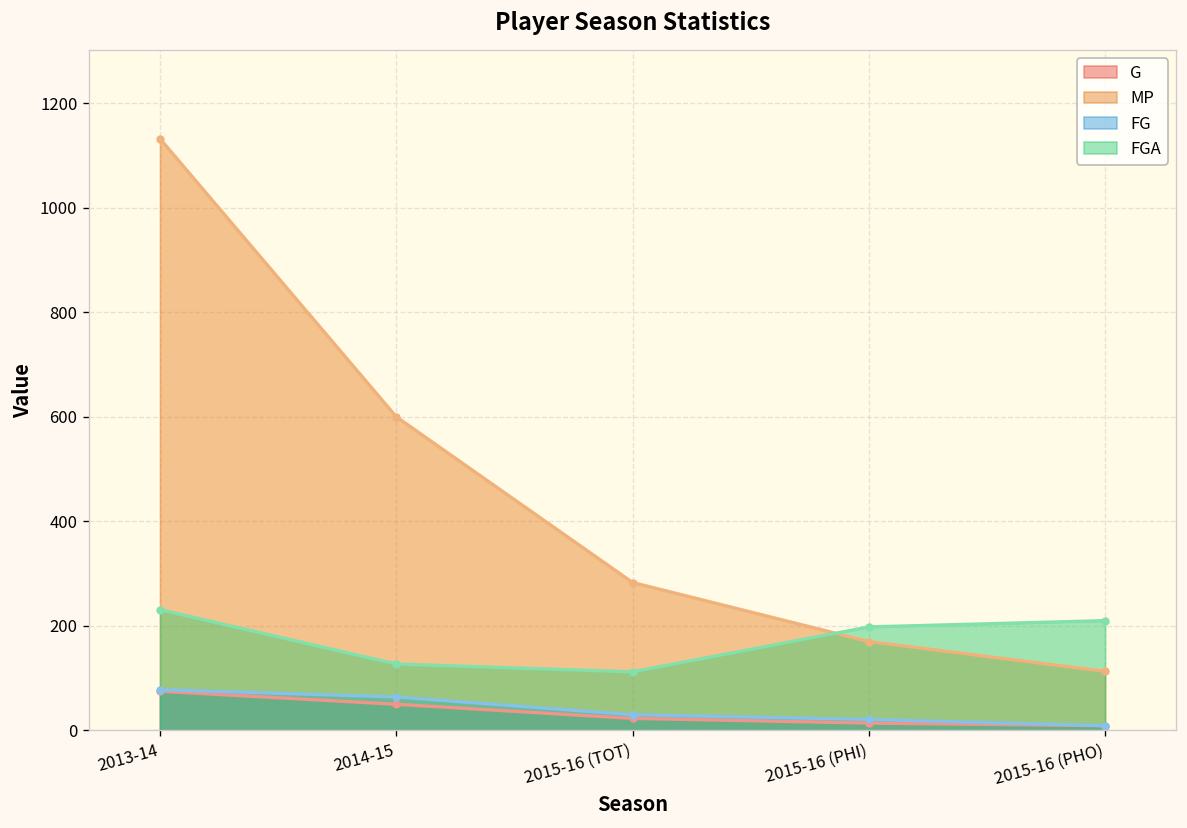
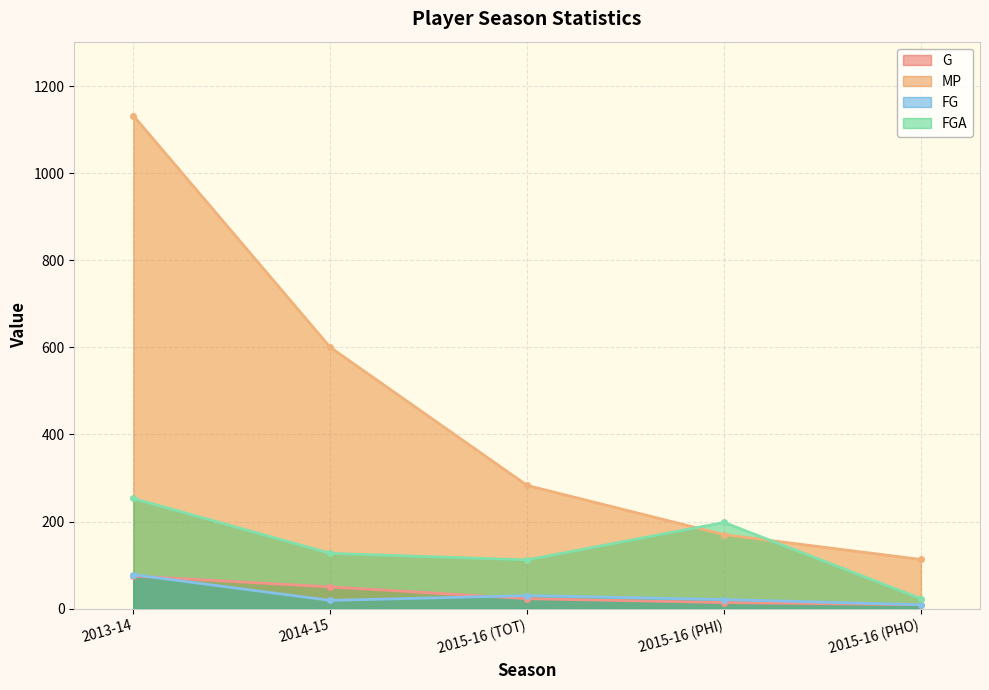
  {
    "FG": {
-     "2014-15": 60,
+     "2014-15": 20,
      "2015-16 (TOT)": 30,
      "2015-16 (PHI)": 20
    },
    "FGA": {
-     "2013-14": 230,
+     "2013-14": 250,
      "2014-15": 130,
      "2015-16 (TOT)": 110,
      "2015-16 (PHI)": 200,
-     "2015-16 (PHO)": 210
+     "2015-16 (PHO)": 20
    }
  }
